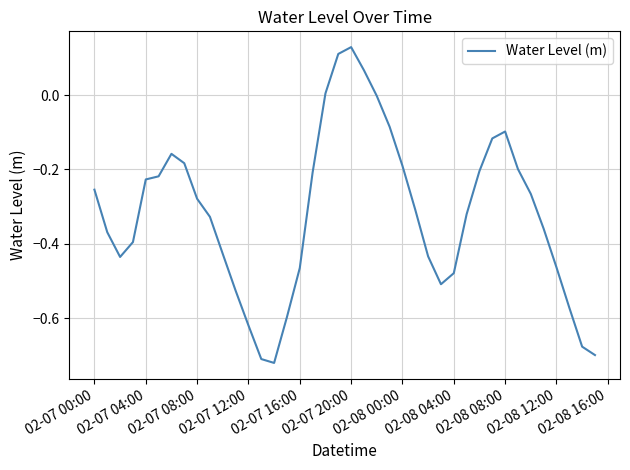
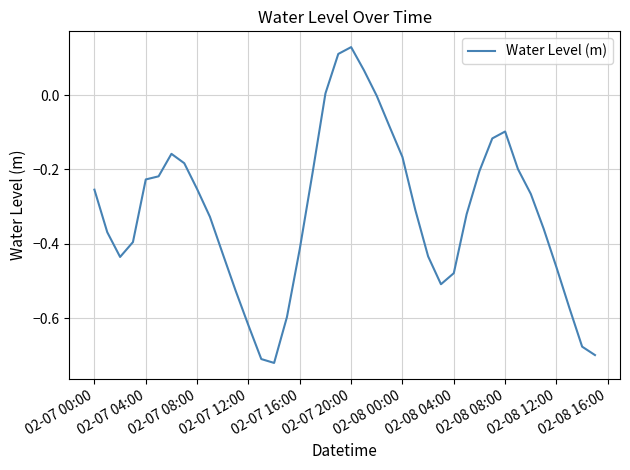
  {
    "02-07 00:00": -0.25,
    "02-07 04:00": -0.23,
-   "02-07 08:00": -0.28,
+   "02-07 08:00": -0.25,
    "02-07 12:00": -0.62,
-   "02-07 16:00": -0.46,
+   "02-07 16:00": -0.41,
    "02-07 20:00": 0.13,
-   "02-08 00:00": -0.19,
+   "02-08 00:00": -0.17,
    "02-08 04:00": -0.48,
    "02-08 08:00": -0.10,
    "02-08 12:00": -0.46
  }
